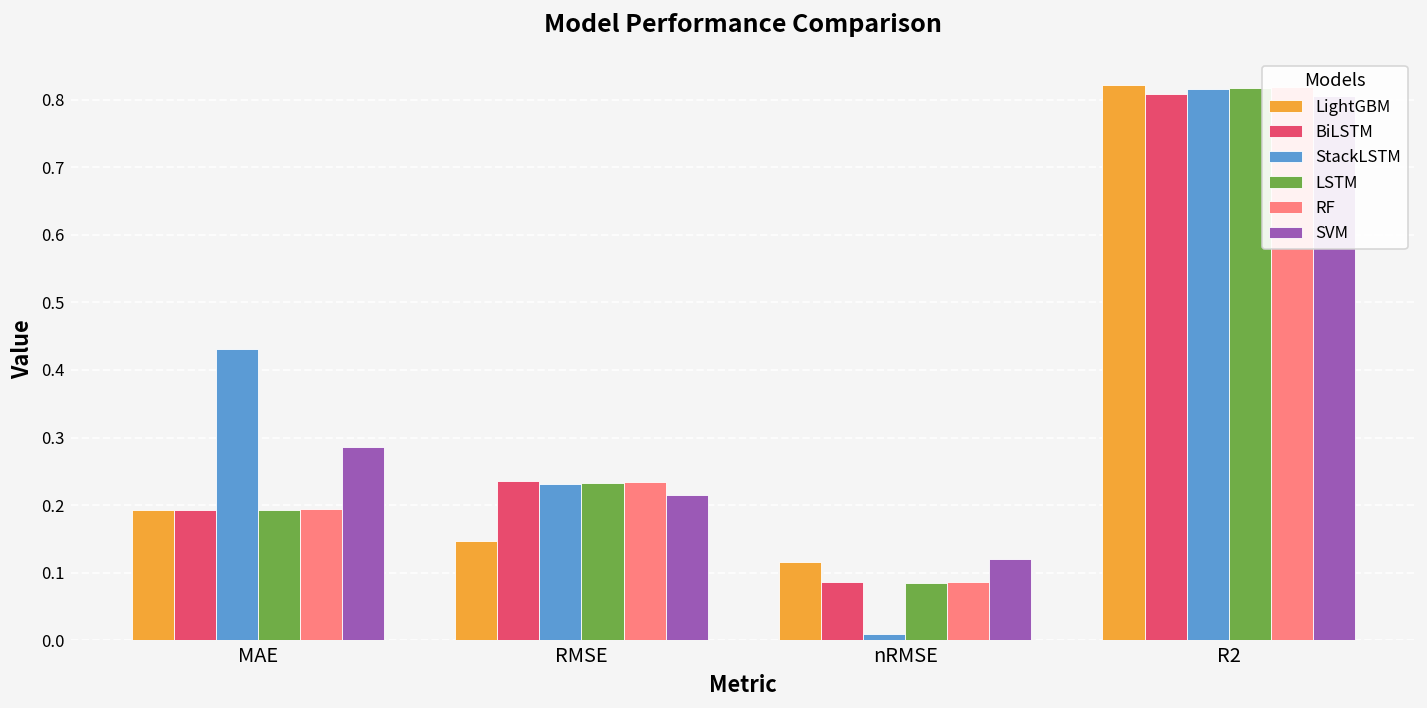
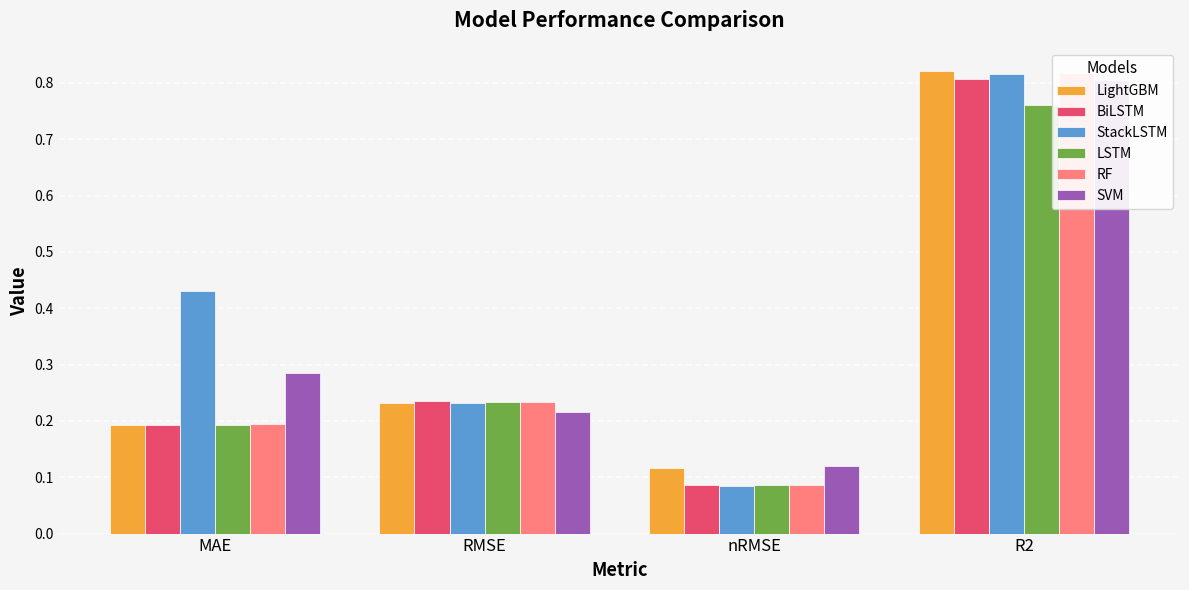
  {
    "LightGBM": {
      "MAE": 0.19,
-     "RMSE": 0.15,
+     "RMSE": 0.23,
      "nRMSE": 0.12,
      "R2": 0.82
    },
    "StackLSTM": {
      "MAE": 0.43,
      "RMSE": 0.23,
-     "nRMSE": 0.01,
+     "nRMSE": 0.08,
      "R2": 0.82
    },
    "LSTM": {
      "MAE": 0.19,
      "RMSE": 0.23,
      "nRMSE": 0.09,
-     "R2": 0.82
+     "R2": 0.76
    },
    "SVM": {
      "MAE": 0.29,
      "RMSE": 0.22,
      "nRMSE": 0.12
    }
  }
